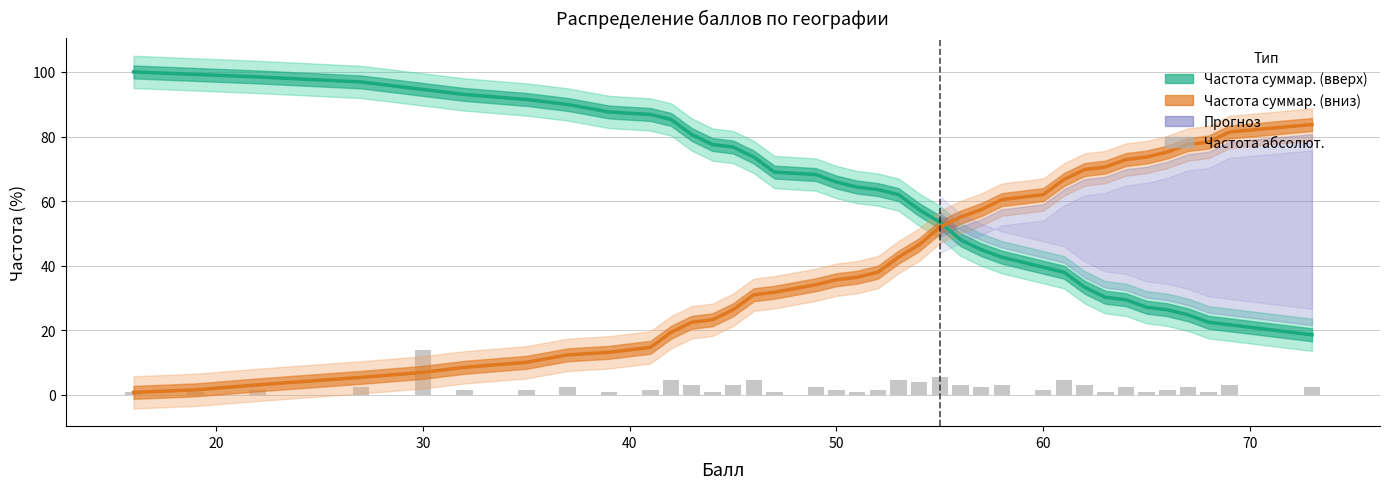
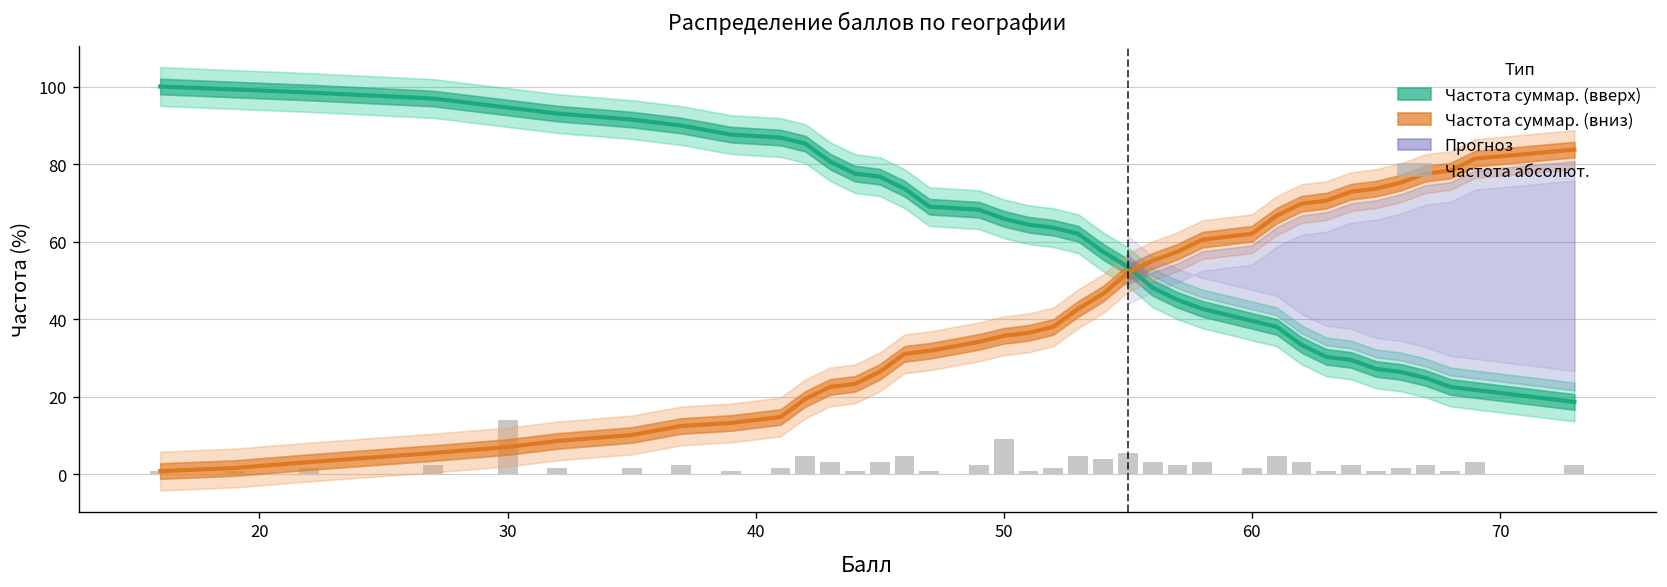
  {
    "Частота абсолют.": {
      "30": 14,
-     "50": 2,
+     "50": 9,
      "60": 2
    }
  }
